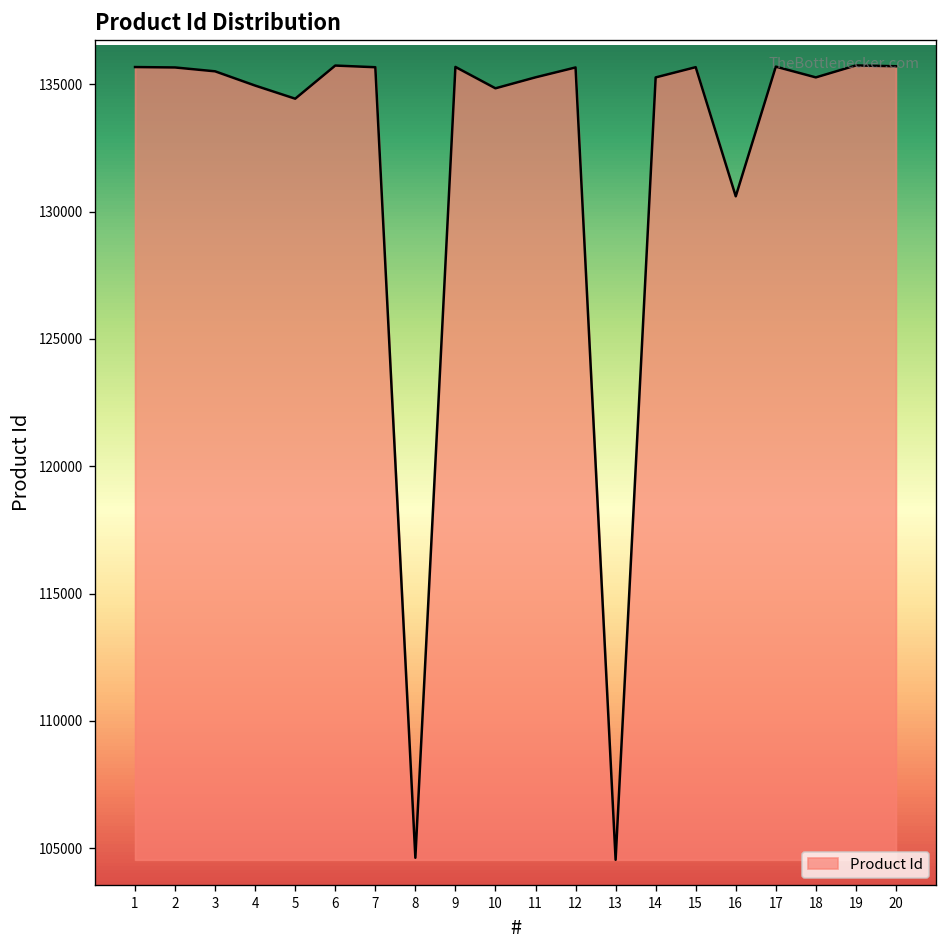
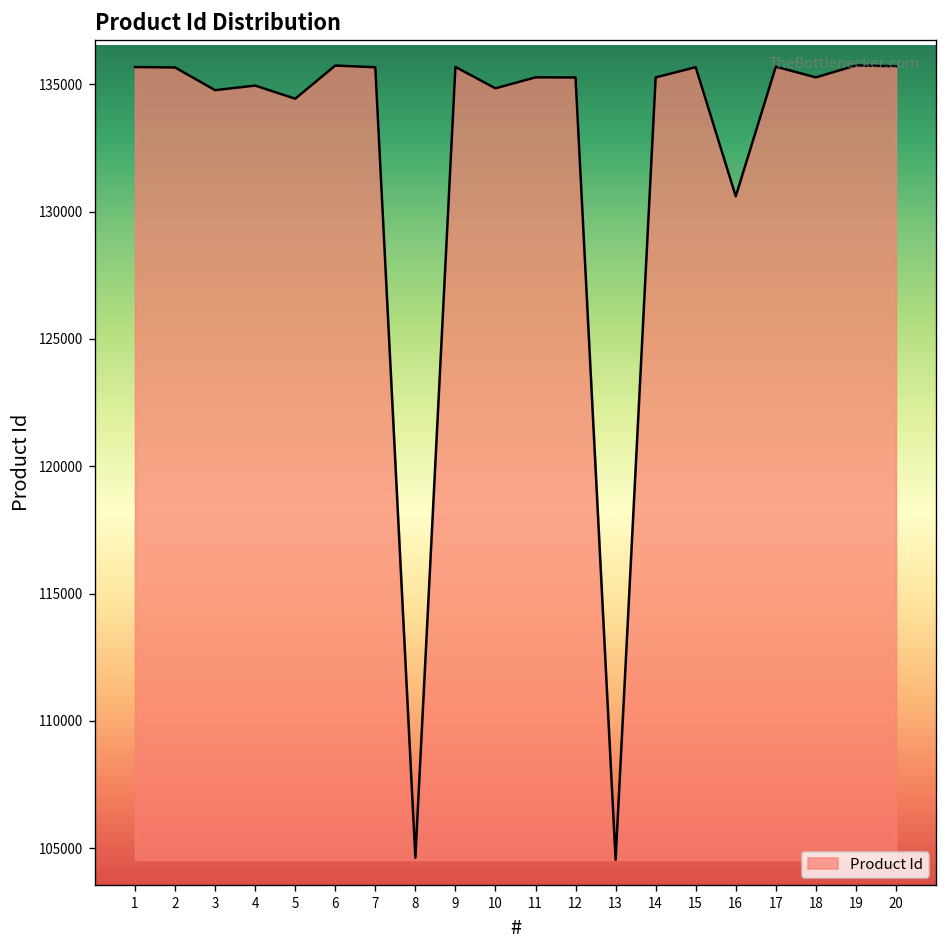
  {
    "1": 135700,
    "2": 135700,
-   "3": 135500,
+   "3": 134800,
    "4": 135000,
    "5": 134400,
    "6": 135700,
    "7": 135700,
    "8": 104600,
    "9": 135700,
    "10": 134800,
    "11": 135300,
-   "12": 135700,
+   "12": 135300,
    "13": 104500,
    "14": 135300,
    "15": 135700,
    "16": 130600,
    "17": 135700,
    "18": 135300,
    "19": 135700,
    "20": 135700
  }
